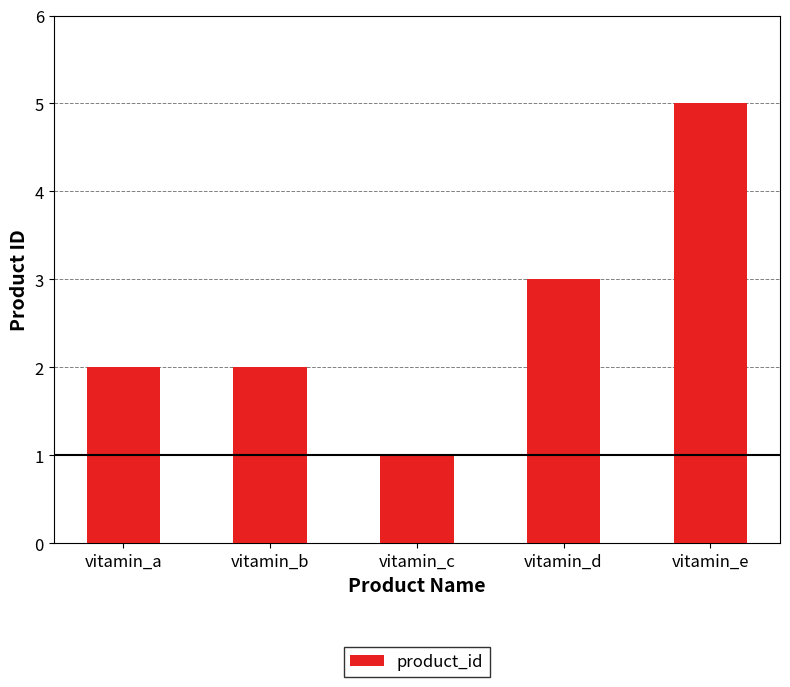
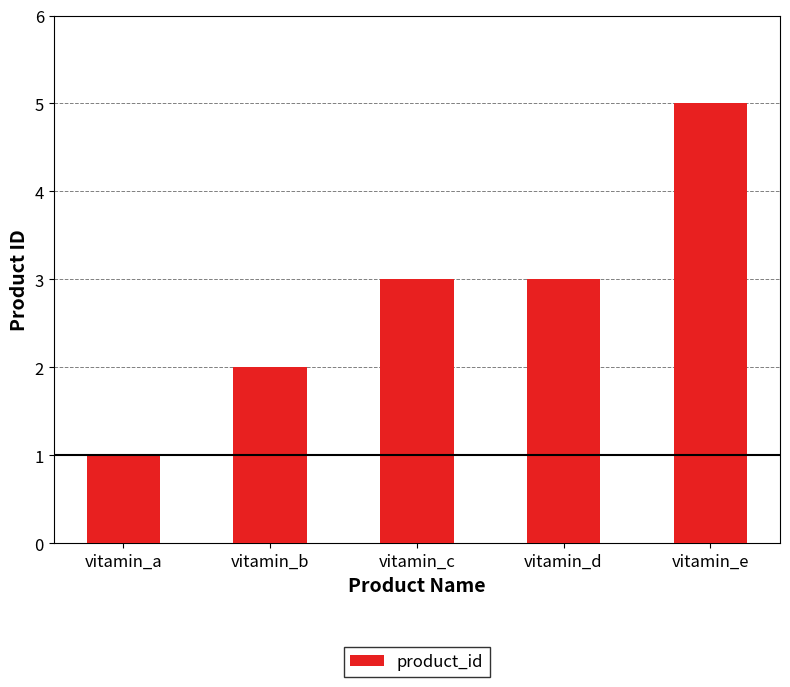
  {
-   "vitamin_a": 2,
+   "vitamin_a": 1,
    "vitamin_b": 2,
-   "vitamin_c": 1,
+   "vitamin_c": 3,
    "vitamin_d": 3,
    "vitamin_e": 5
  }
